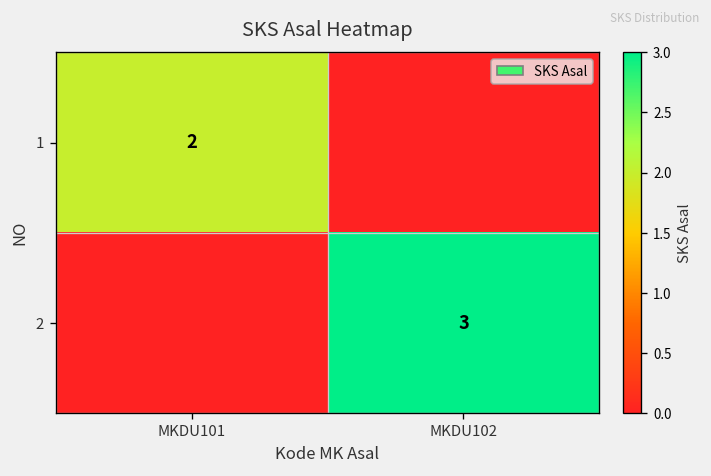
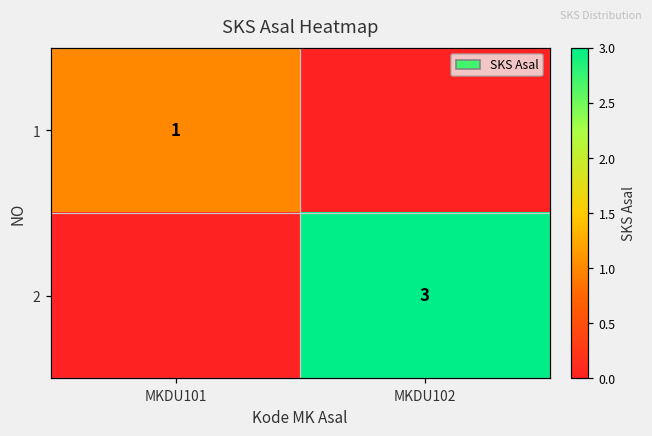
  {
    "1": {
-     "MKDU101": 2
+     "MKDU101": 1
    },
    "2": {
      "MKDU102": 3
    }
  }
